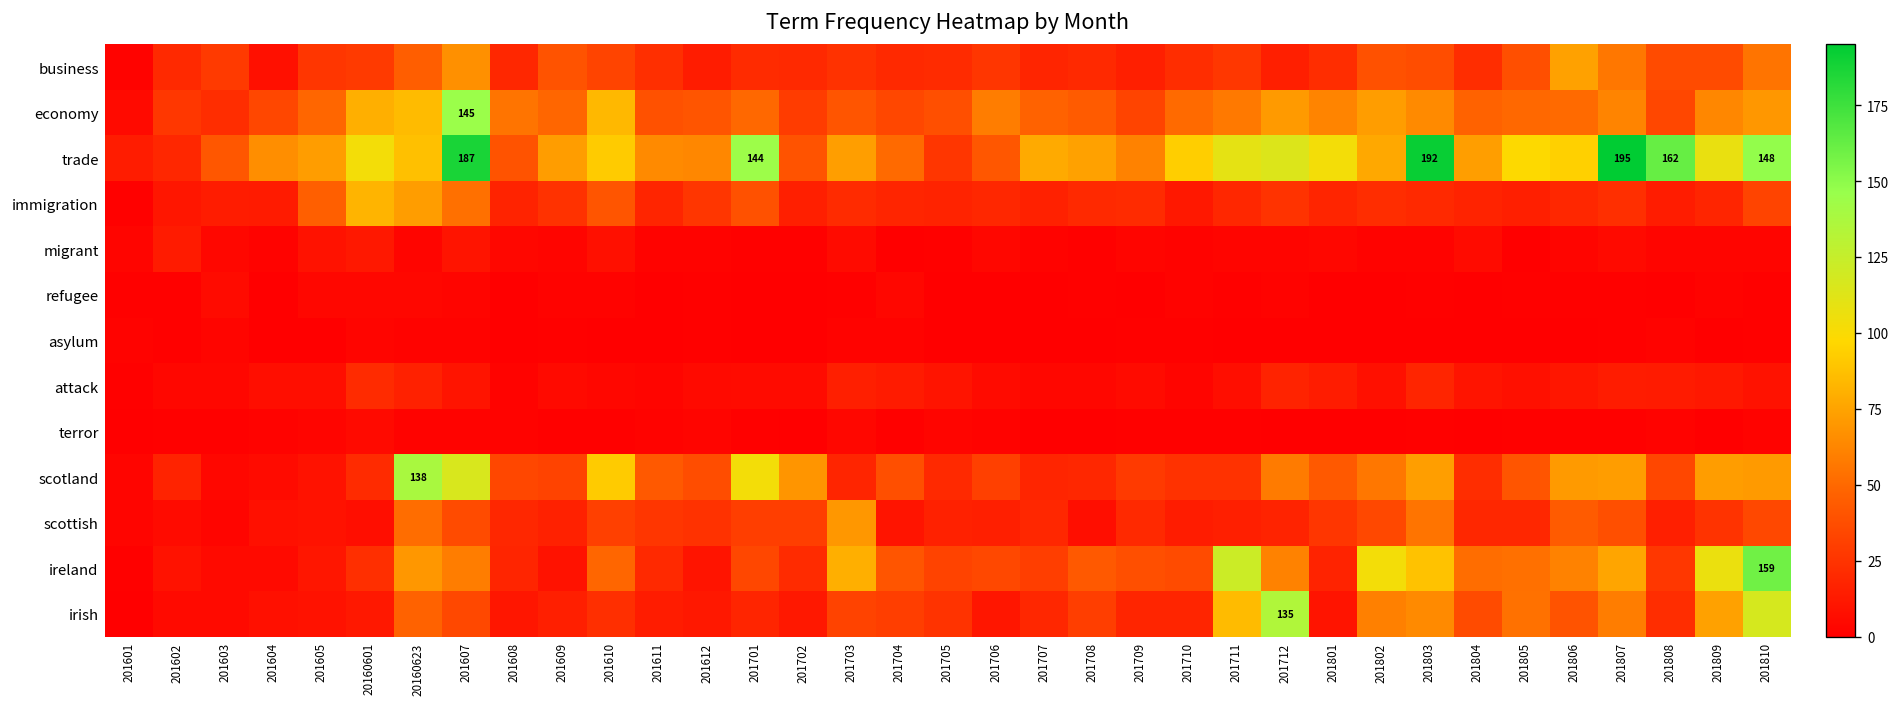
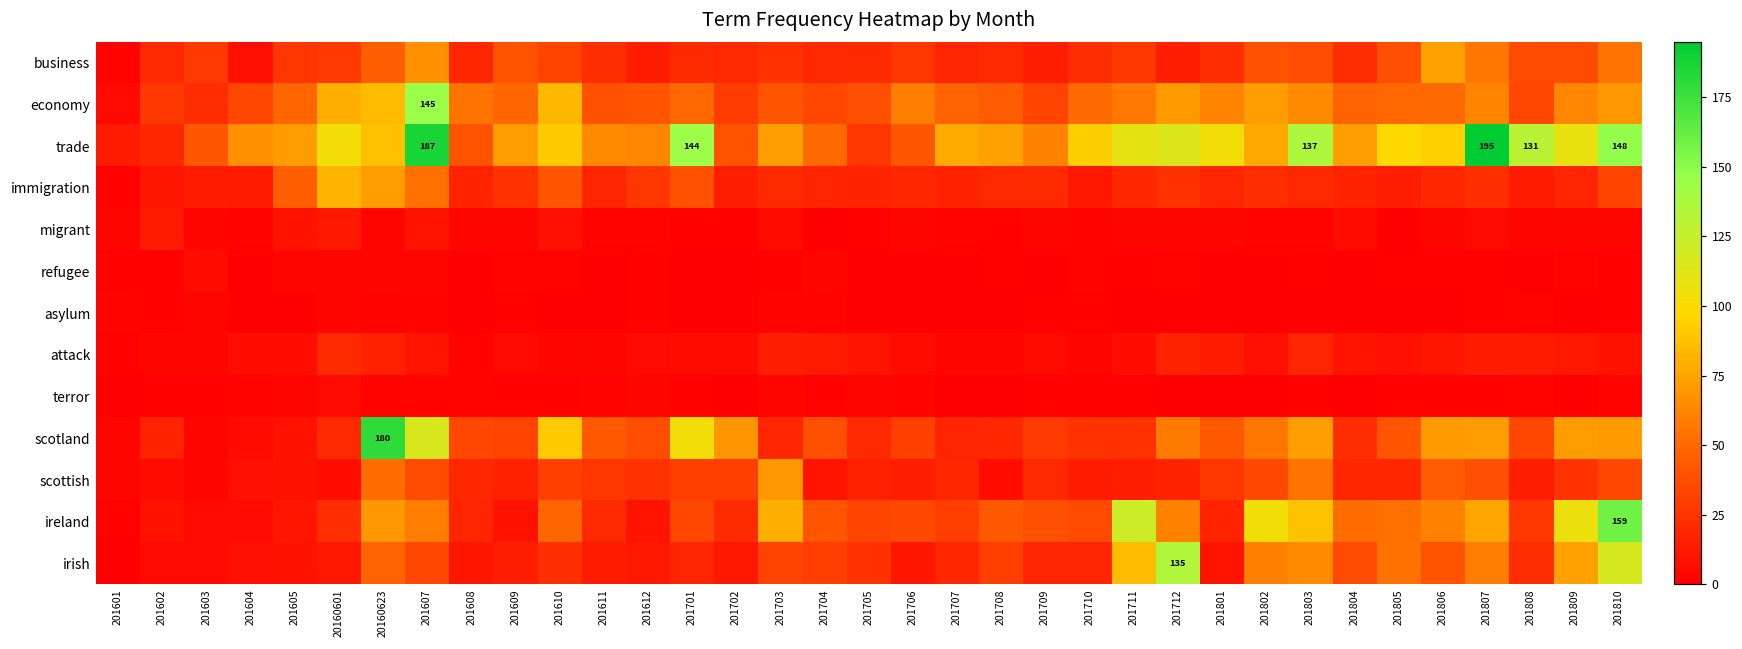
  {
    "economy": {
      "201607": 145
    },
    "trade": {
      "201607": 187,
      "201701": 144,
-     "201803": 192,
+     "201803": 137,
      "201807": 195,
-     "201808": 162,
+     "201808": 131,
      "201810": 148
    },
    "scotland": {
-     "20160623": 138
+     "20160623": 180
    },
    "ireland": {
      "201810": 159
    },
    "irish": {
      "201712": 135
    }
  }
